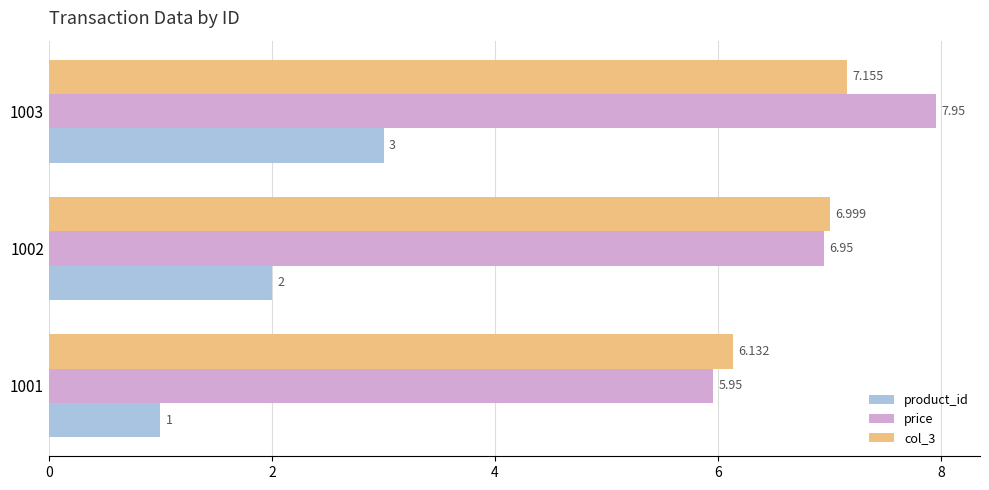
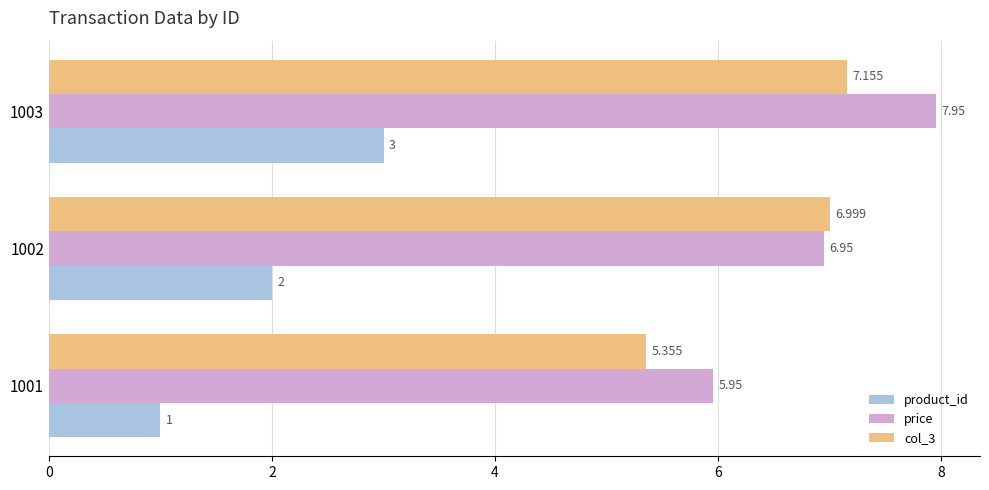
  {
    "col_3": {
      "1003": 7.155,
      "1002": 6.999,
-     "1001": 6.132
+     "1001": 5.355
    }
  }
